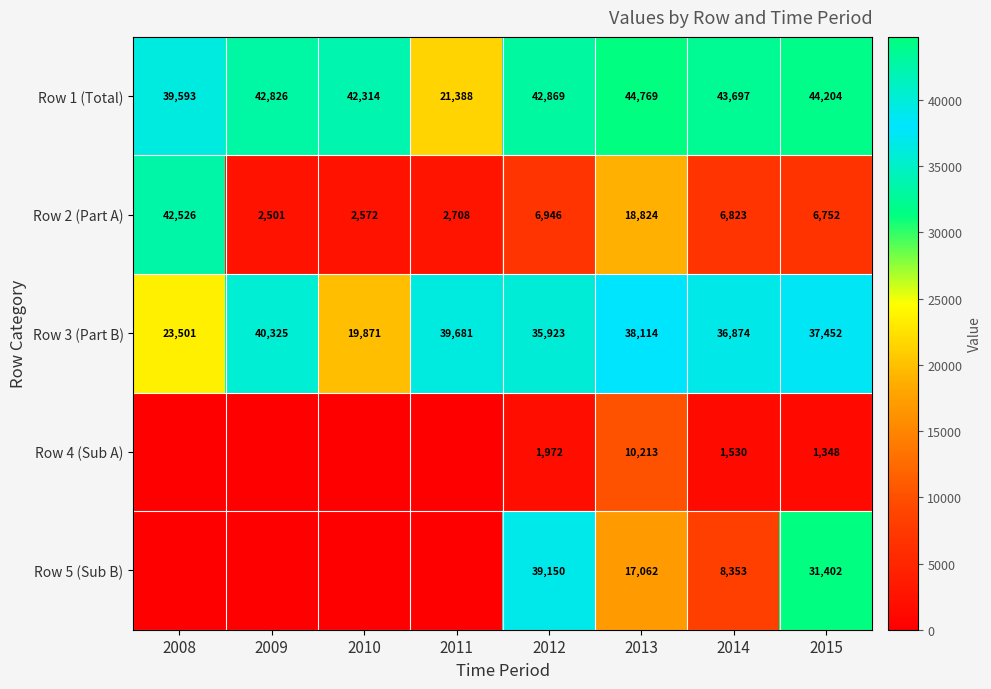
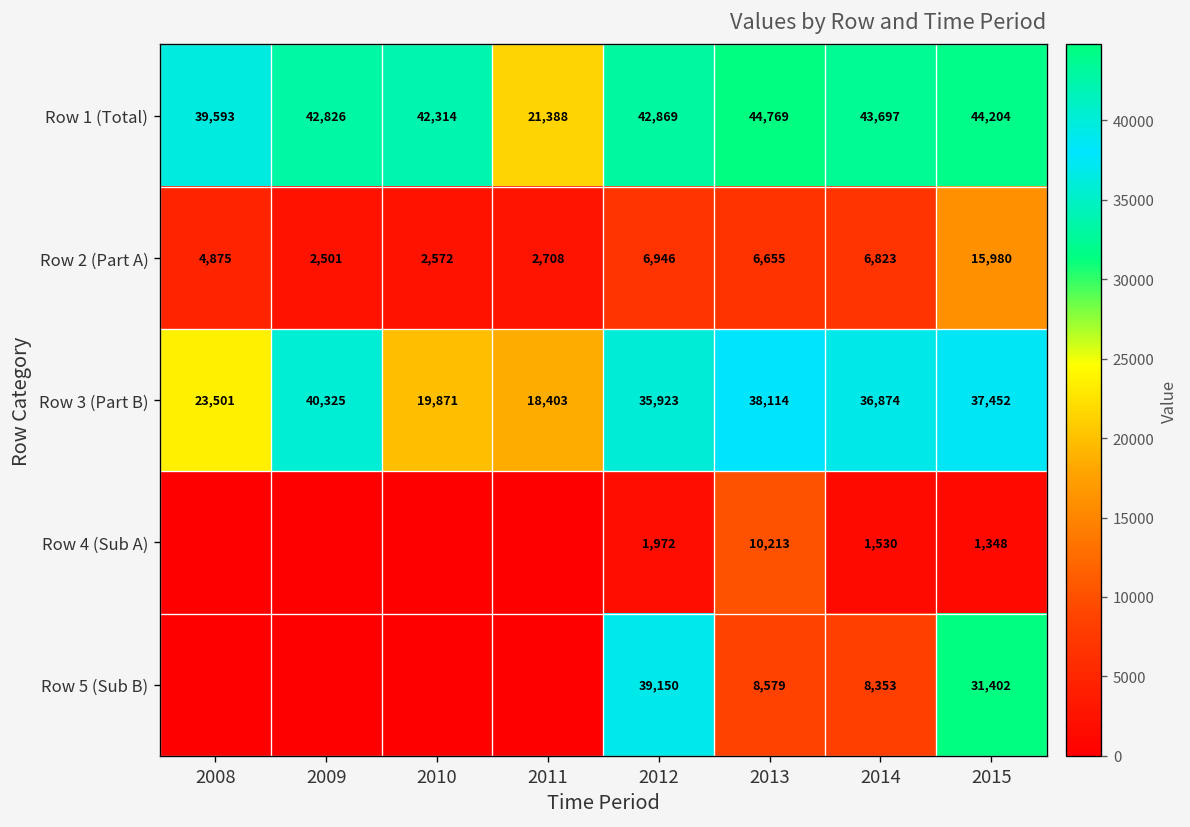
  {
    "Row 1 (Total)": {
      "2008": "39,593",
      "2009": "42,826",
      "2010": "42,314",
      "2011": "21,388",
      "2012": "42,869",
      "2013": "44,769",
      "2014": "43,697",
      "2015": "44,204"
    },
    "Row 2 (Part A)": {
-     "2008": "42,526",
+     "2008": "4,875",
      "2009": "2,501",
      "2010": "2,572",
      "2011": "2,708",
      "2012": "6,946",
-     "2013": "18,824",
+     "2013": "6,655",
      "2014": "6,823",
-     "2015": "6,752"
+     "2015": "15,980"
    },
    "Row 3 (Part B)": {
      "2008": "23,501",
      "2009": "40,325",
      "2010": "19,871",
-     "2011": "39,681",
+     "2011": "18,403",
      "2012": "35,923",
      "2013": "38,114",
      "2014": "36,874",
      "2015": "37,452"
    },
    "Row 4 (Sub A)": {
      "2012": "1,972",
      "2013": "10,213",
      "2014": "1,530",
      "2015": "1,348"
    },
    "Row 5 (Sub B)": {
      "2012": "39,150",
-     "2013": "17,062",
+     "2013": "8,579",
      "2014": "8,353",
      "2015": "31,402"
    }
  }
